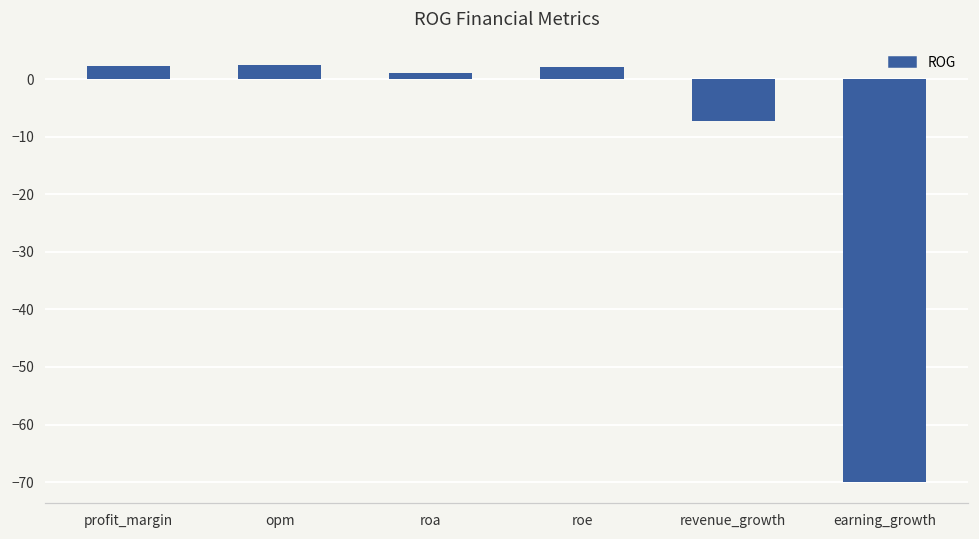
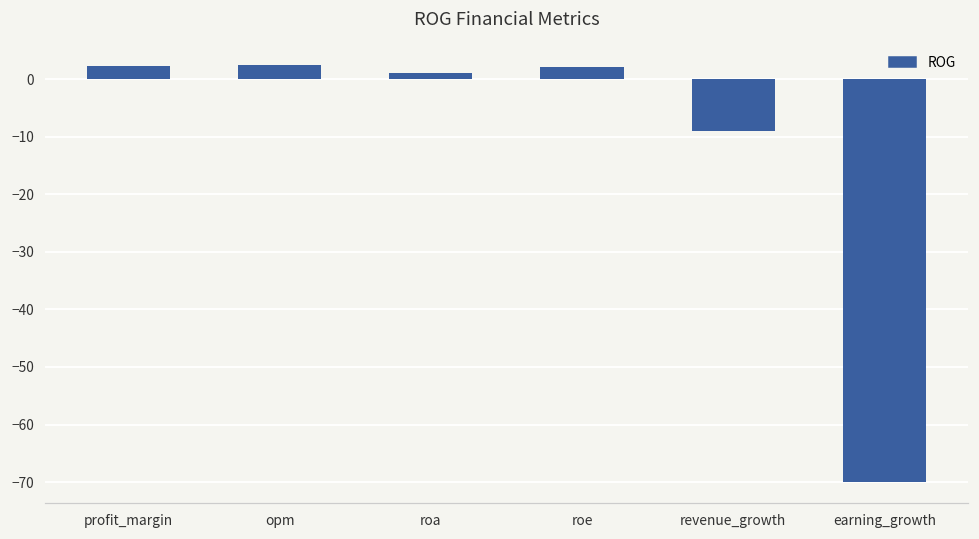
  {
    "profit_margin": 2,
    "opm": 3,
    "roa": 1,
    "roe": 2,
-   "revenue_growth": -7,
+   "revenue_growth": -9,
    "earning_growth": -70
  }
